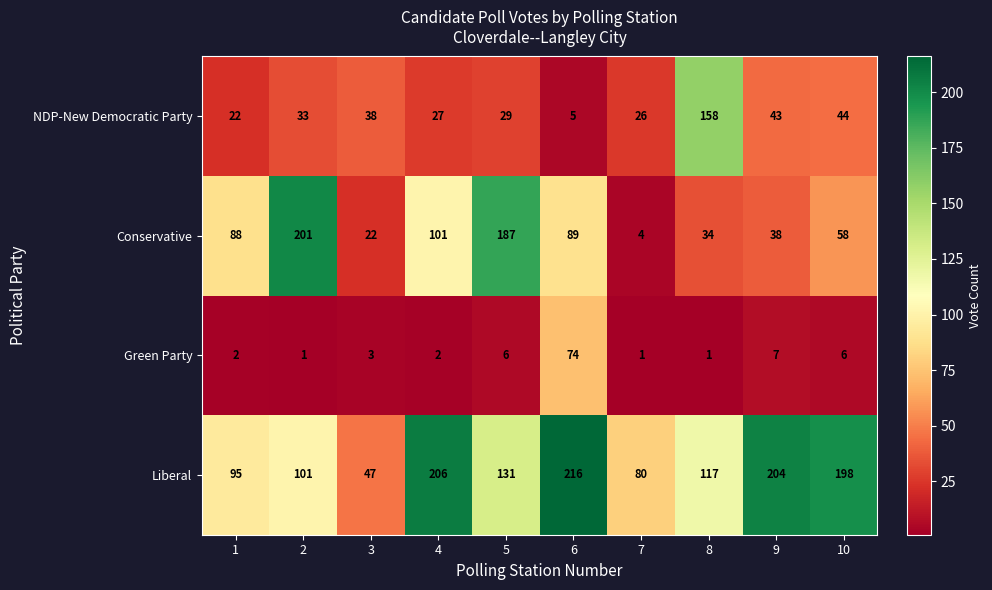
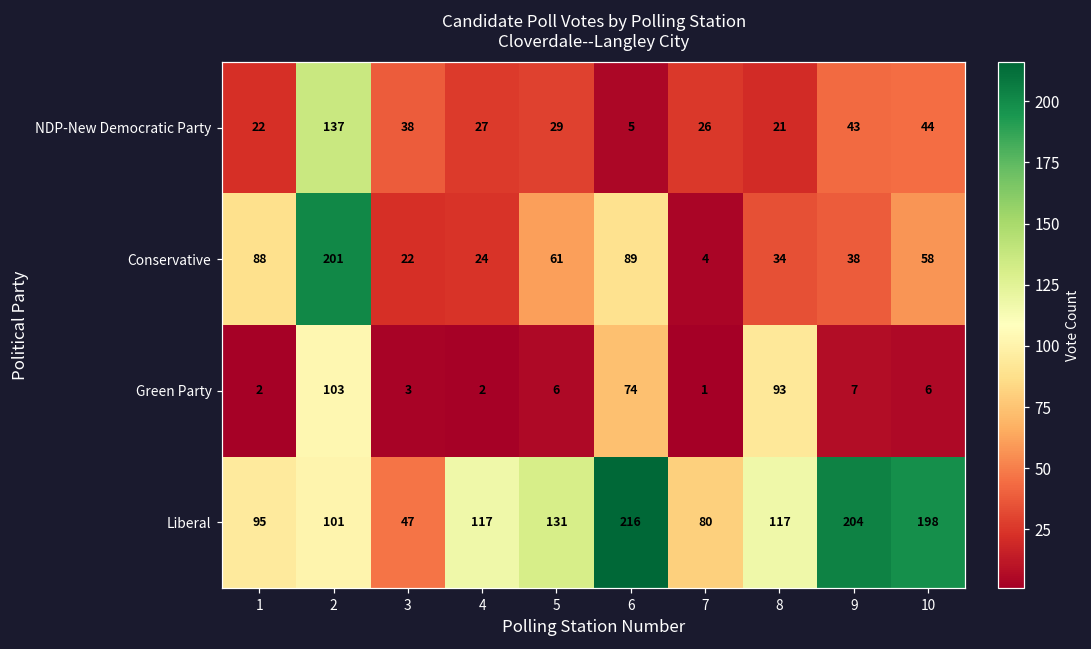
  {
    "NDP-New Democratic Party": {
      "1": 22,
-     "2": 33,
+     "2": 137,
      "3": 38,
      "4": 27,
      "5": 29,
      "6": 5,
      "7": 26,
-     "8": 158,
+     "8": 21,
      "9": 43,
      "10": 44
    },
    "Conservative": {
      "1": 88,
      "2": 201,
      "3": 22,
-     "4": 101,
-     "5": 187,
+     "4": 24,
+     "5": 61,
      "6": 89,
      "7": 4,
      "8": 34,
      "9": 38,
      "10": 58
    },
    "Green Party": {
      "1": 2,
-     "2": 1,
+     "2": 103,
      "3": 3,
      "4": 2,
      "5": 6,
      "6": 74,
      "7": 1,
-     "8": 1,
+     "8": 93,
      "9": 7,
      "10": 6
    },
    "Liberal": {
      "1": 95,
      "2": 101,
      "3": 47,
-     "4": 206,
+     "4": 117,
      "5": 131,
      "6": 216,
      "7": 80,
      "8": 117,
      "9": 204,
      "10": 198
    }
  }
